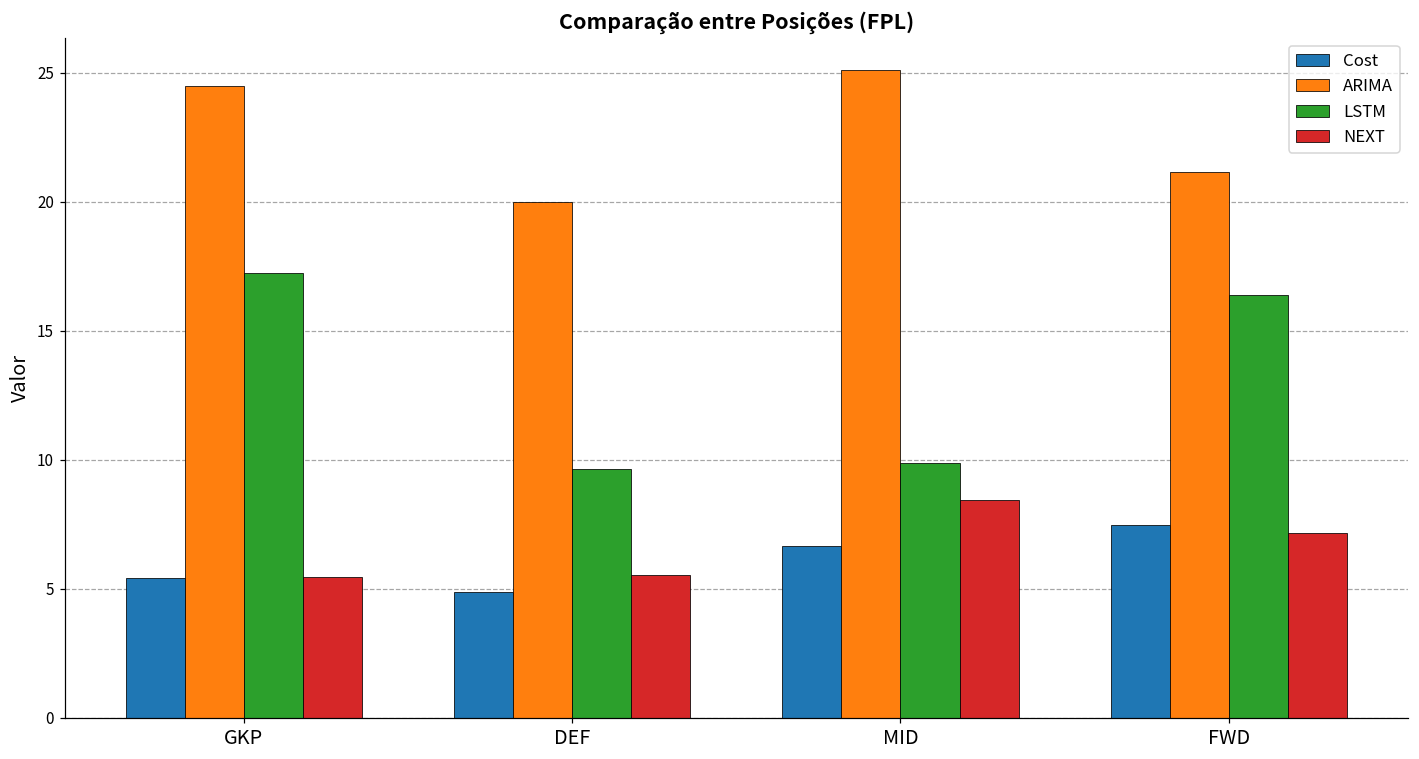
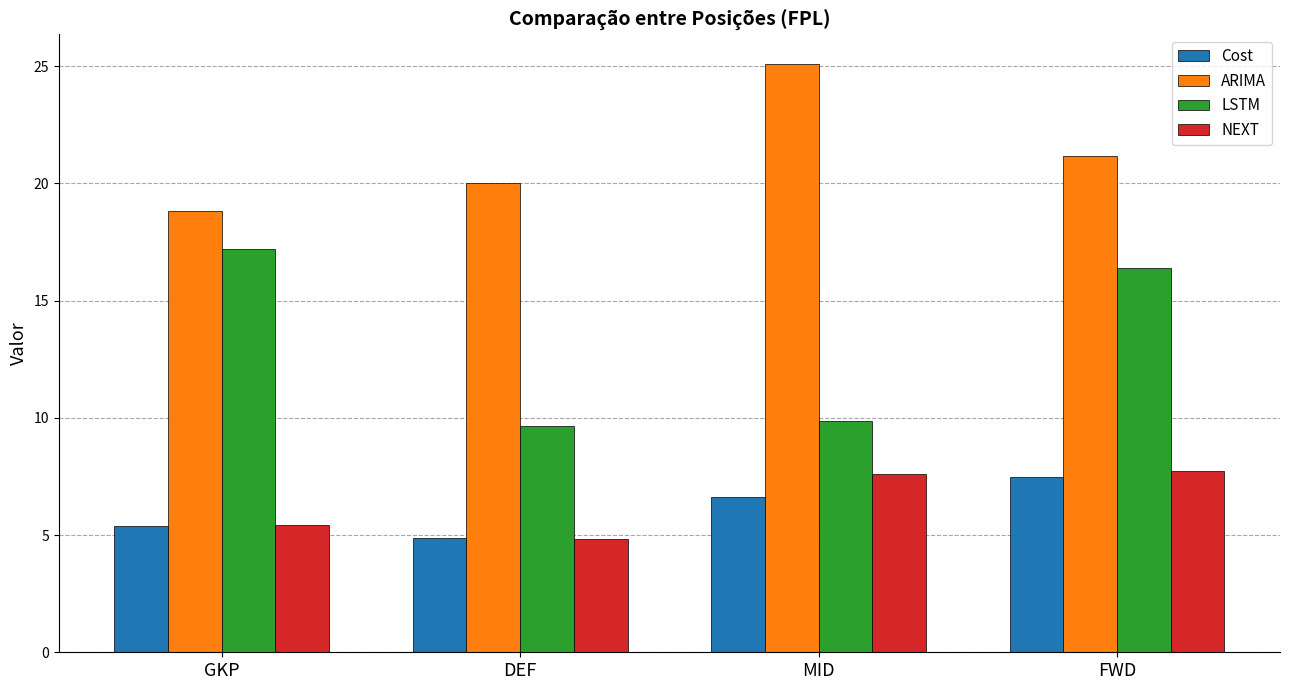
  {
    "Cost": {
      "GKP": 5.4,
      "DEF": 4.9,
      "MID": 6.6,
      "FWD": 7.5
    },
    "ARIMA": {
-     "GKP": 24.5,
+     "GKP": 18.8,
      "DEF": 20.0,
      "MID": 25.1,
      "FWD": 21.2
    },
    "LSTM": {
      "GKP": 17.2,
      "DEF": 9.6,
      "MID": 9.9,
      "FWD": 16.4
    },
    "NEXT": {
      "GKP": 5.4,
-     "DEF": 5.5,
-     "MID": 8.4,
-     "FWD": 7.2
+     "DEF": 4.8,
+     "MID": 7.6,
+     "FWD": 7.7
    }
  }
